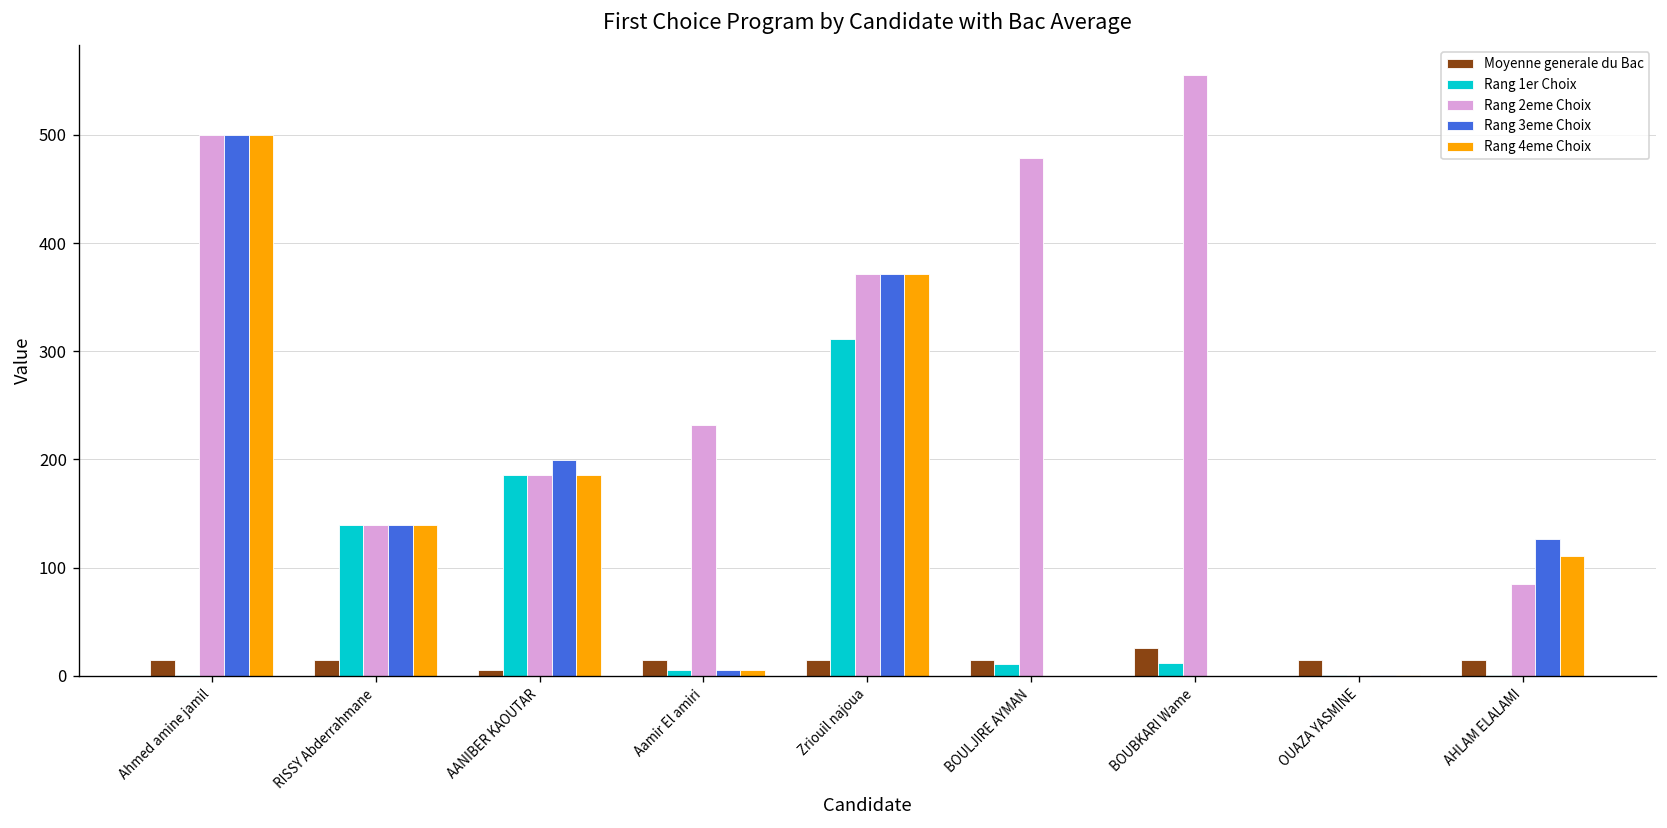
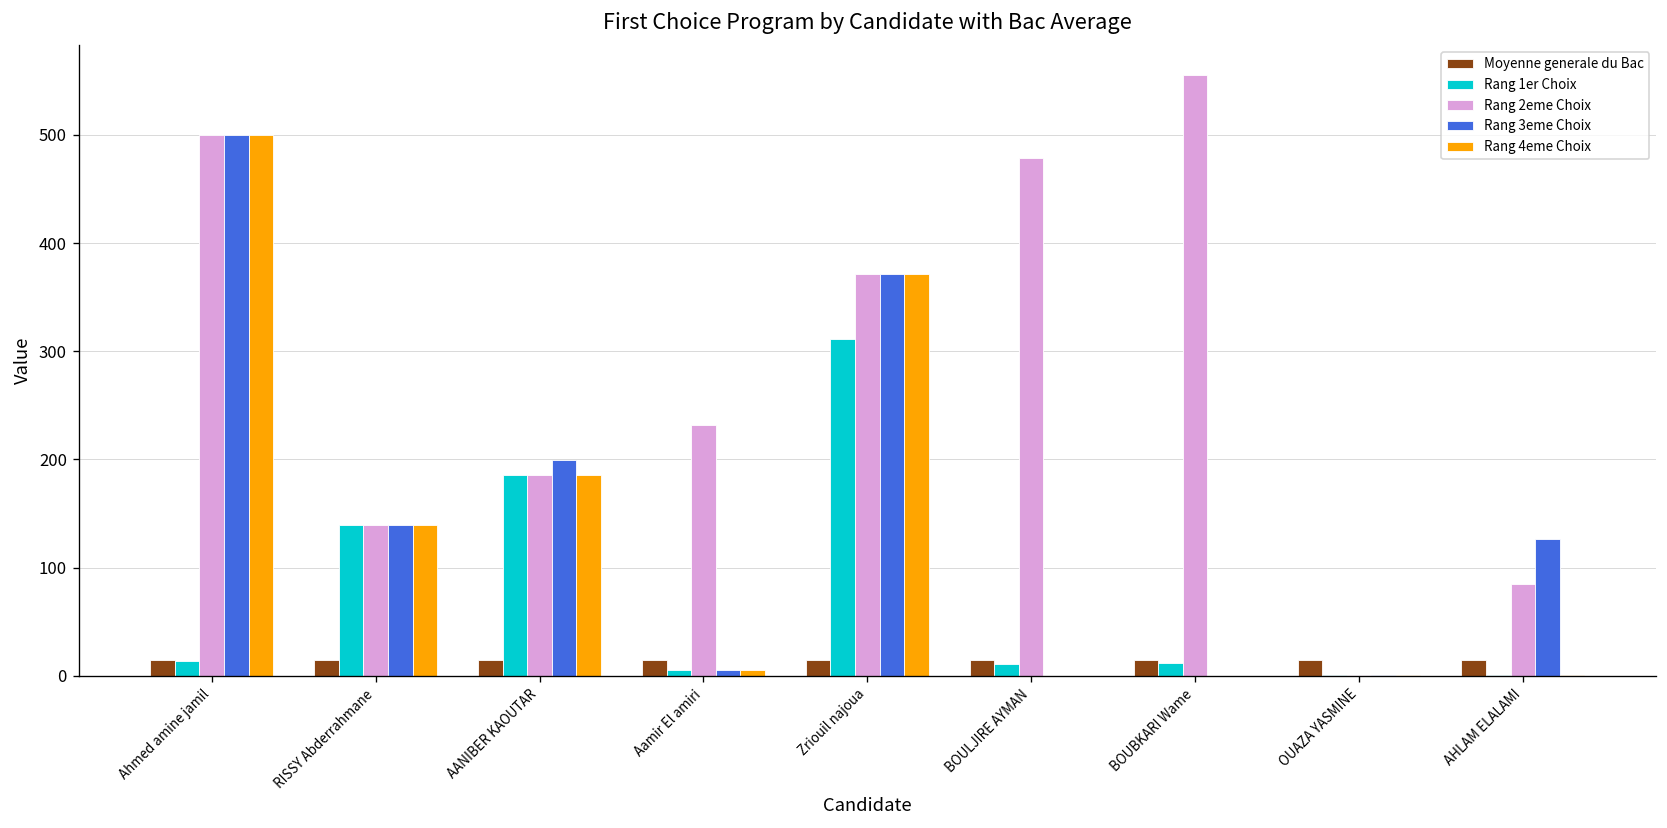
  {
    "Moyenne generale du Bac": {
      "Ahmed amine jamil": 10,
      "RISSY Abderrahmane": 10,
-     "AANIBER KAOUTAR": 5,
+     "AANIBER KAOUTAR": 15,
      "Aamir El amiri": 10,
      "Zriouil najoua": 10,
      "BOULJIRE AYMAN": 10,
-     "BOUBKARI Wame": 30,
+     "BOUBKARI Wame": 10,
      "OUAZA YASMINE": 10,
      "AHLAM ELALAMI": 10
    },
    "Rang 1er Choix": {
-     "Ahmed amine jamil": 0,
+     "Ahmed amine jamil": 10,
      "RISSY Abderrahmane": 140,
      "AANIBER KAOUTAR": 190,
      "Aamir El amiri": 10,
      "Zriouil najoua": 310,
      "BOULJIRE AYMAN": 10,
      "BOUBKARI Wame": 10
    },
    "Rang 2eme Choix": {
      "Ahmed amine jamil": 500,
      "RISSY Abderrahmane": 140,
      "AANIBER KAOUTAR": 190,
      "Aamir El amiri": 230,
      "Zriouil najoua": 370,
      "BOULJIRE AYMAN": 480,
      "BOUBKARI Wame": 560,
      "AHLAM ELALAMI": 90
    },
    "Rang 3eme Choix": {
      "Ahmed amine jamil": 500,
      "RISSY Abderrahmane": 140,
      "AANIBER KAOUTAR": 200,
      "Aamir El amiri": 10,
      "Zriouil najoua": 370,
      "BOULJIRE AYMAN": 0,
      "BOUBKARI Wame": 0,
      "AHLAM ELALAMI": 130
    },
    "Rang 4eme Choix": {
      "Ahmed amine jamil": 500,
      "RISSY Abderrahmane": 140,
      "AANIBER KAOUTAR": 190,
      "Aamir El amiri": 10,
      "Zriouil najoua": 370,
      "BOULJIRE AYMAN": 0,
      "BOUBKARI Wame": 0,
-     "AHLAM ELALAMI": 110
+     "AHLAM ELALAMI": 0
    }
  }
